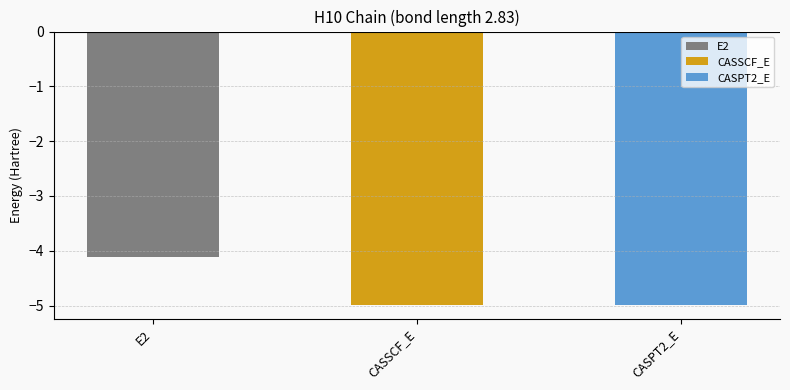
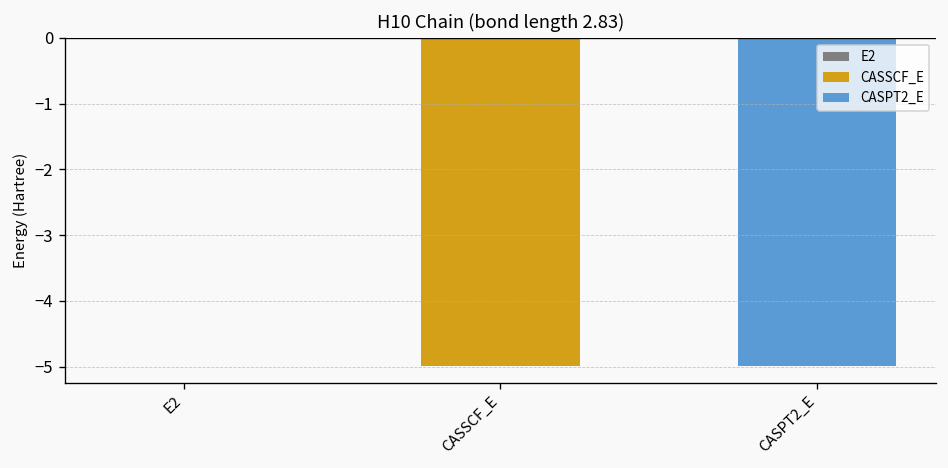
  {
-   "E2": -4.1,
+   "E2": 0.0,
    "CASSCF_E": -5.0,
    "CASPT2_E": -5.0
  }
